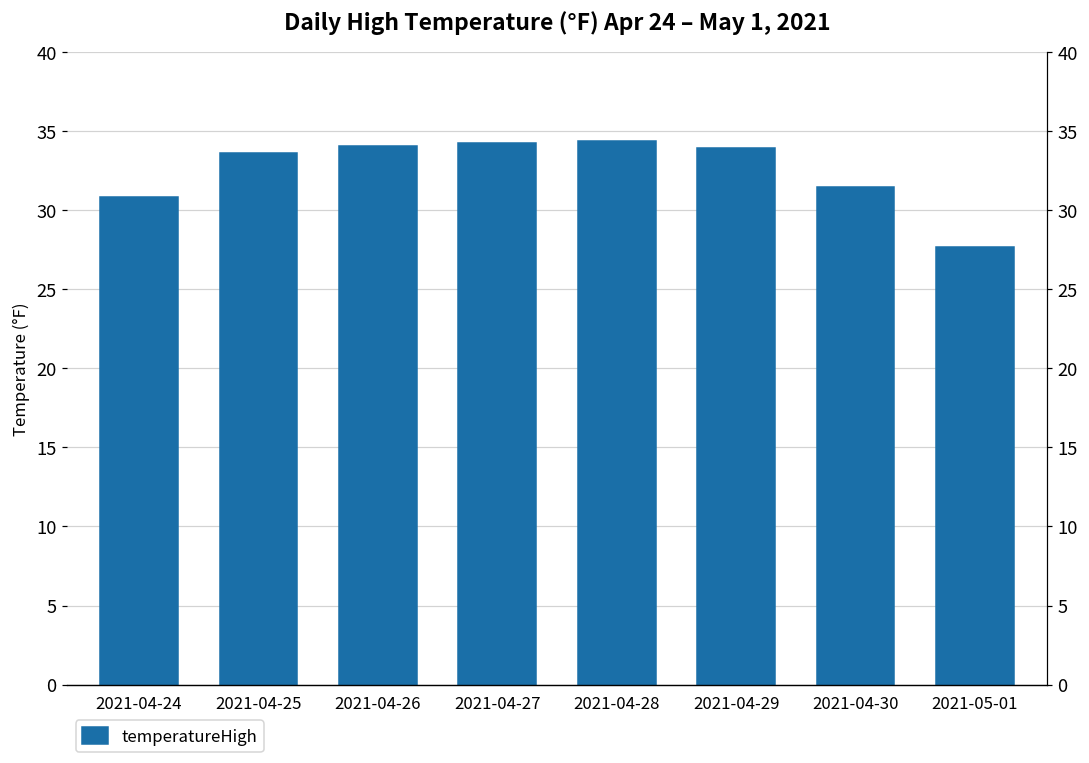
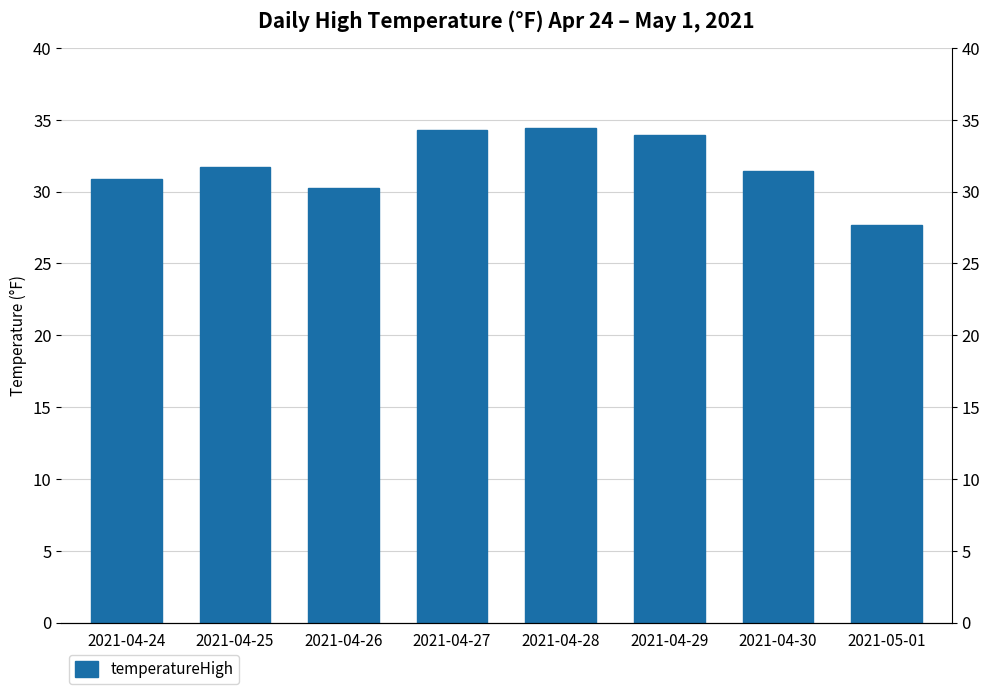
  {
    "2021-04-24": 30.9,
-   "2021-04-25": 33.7,
-   "2021-04-26": 34.1,
+   "2021-04-25": 31.7,
+   "2021-04-26": 30.2,
    "2021-04-27": 34.3,
    "2021-04-28": 34.4,
    "2021-04-29": 34.0,
    "2021-04-30": 31.5,
    "2021-05-01": 27.7
  }
